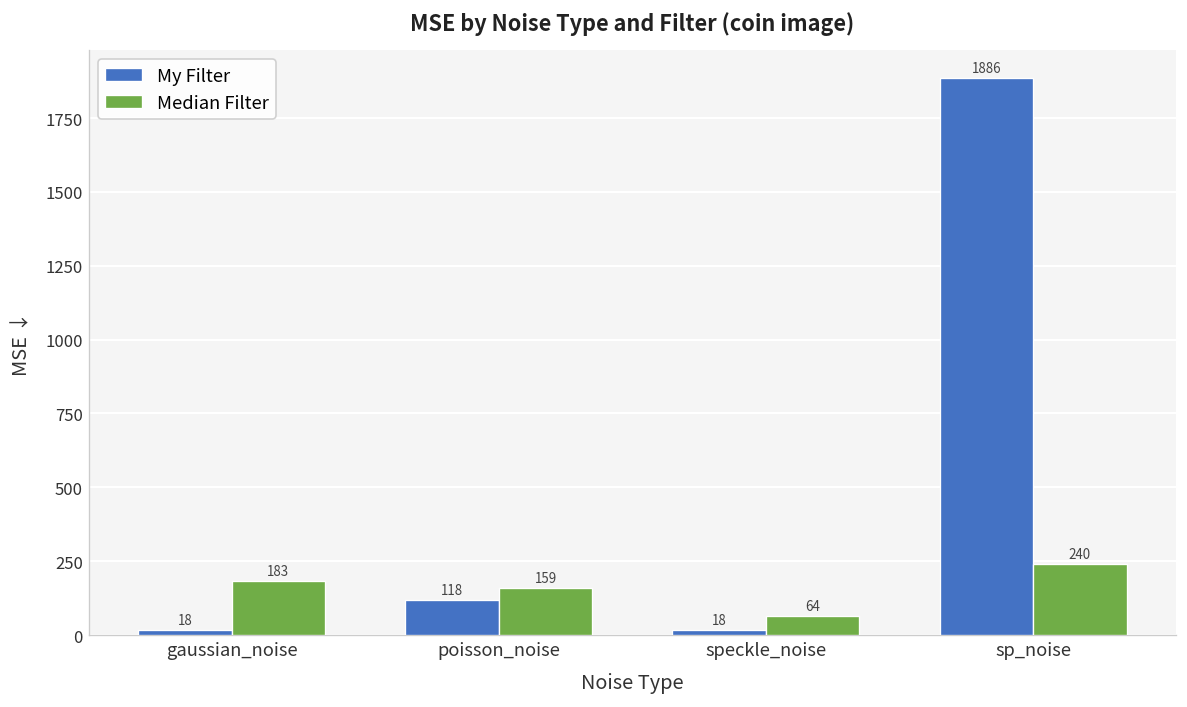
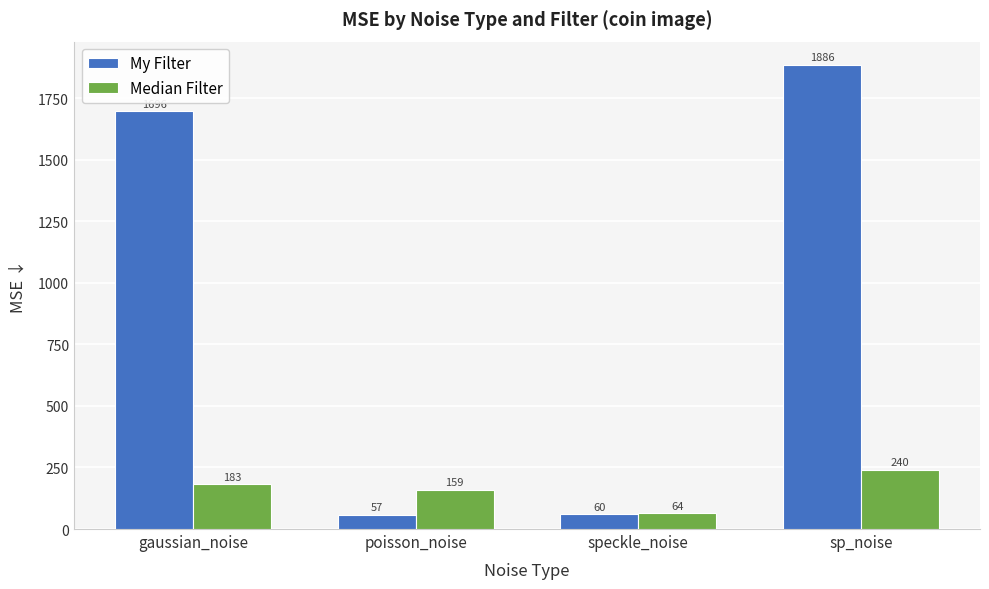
  {
    "My Filter": {
-     "gaussian_noise": 20,
-     "poisson_noise": 118,
-     "speckle_noise": 18,
+     "gaussian_noise": 1700,
+     "poisson_noise": 57,
+     "speckle_noise": 60,
      "sp_noise": 1886
    },
    "Median Filter": {
      "gaussian_noise": 183,
      "poisson_noise": 159,
      "speckle_noise": 64,
      "sp_noise": 240
    }
  }
